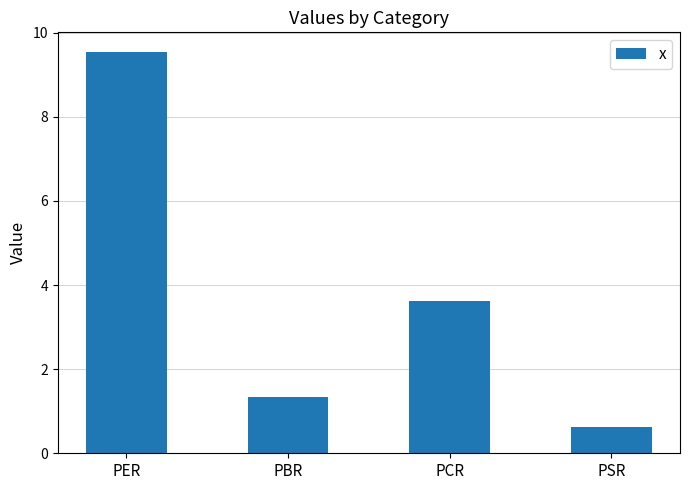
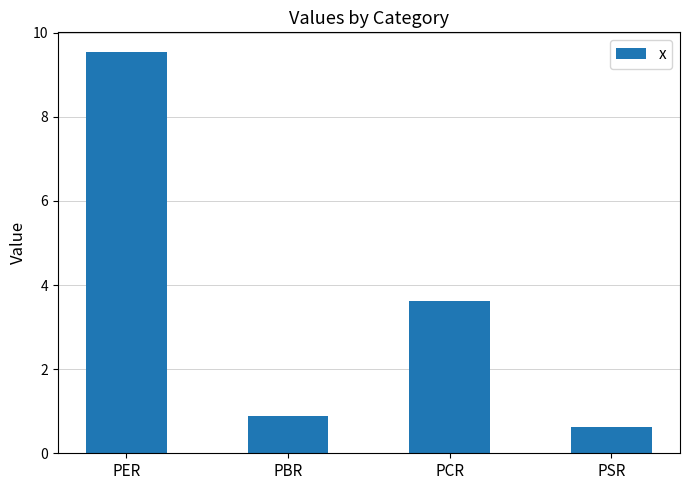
  {
    "PER": 9.5,
-   "PBR": 1.3,
+   "PBR": 0.9,
    "PCR": 3.6,
    "PSR": 0.6
  }
